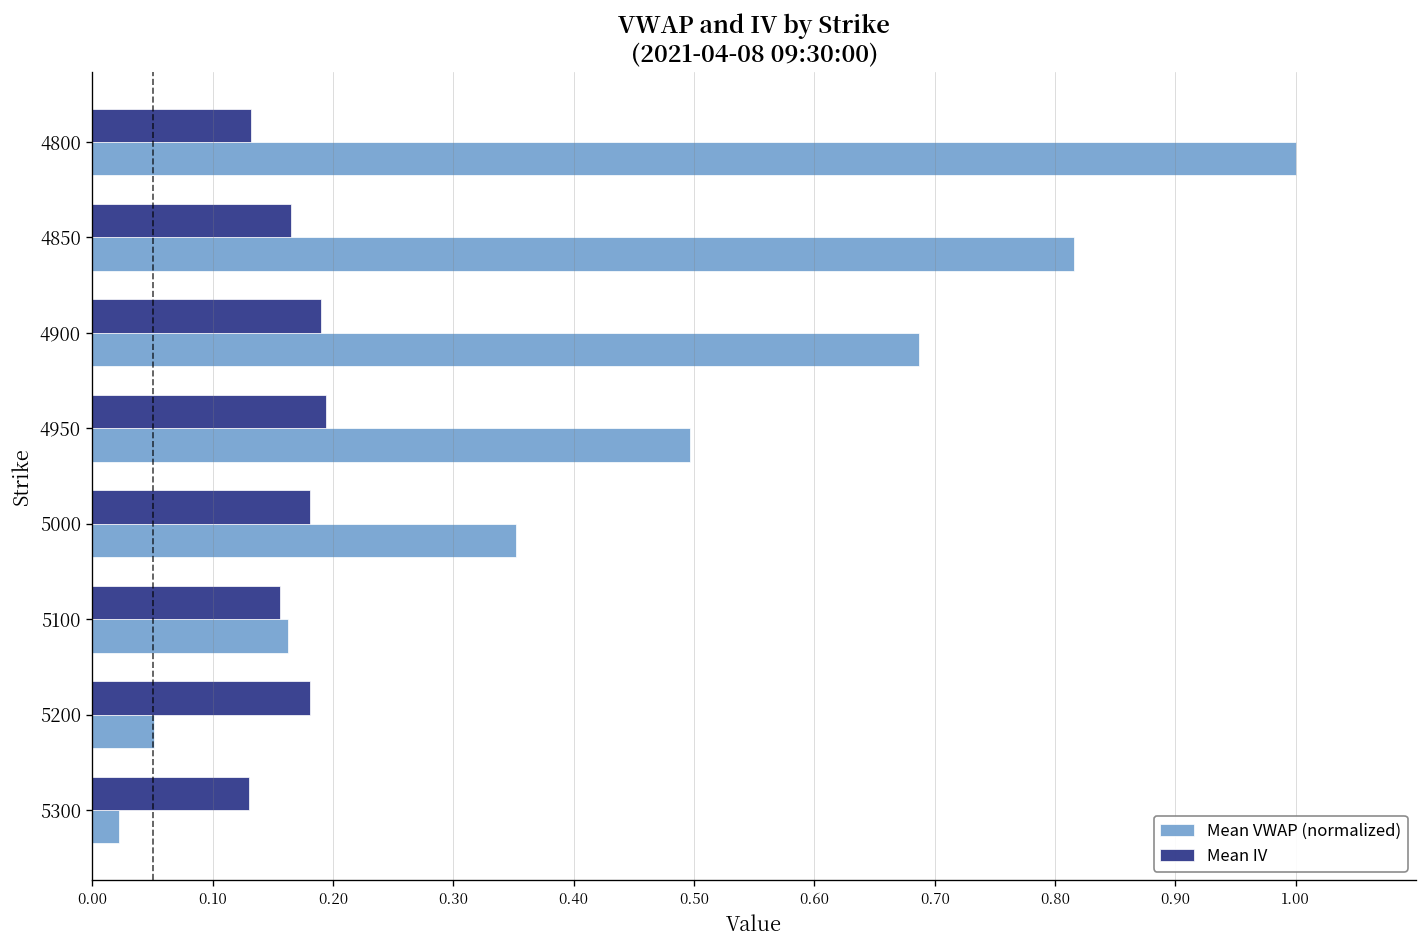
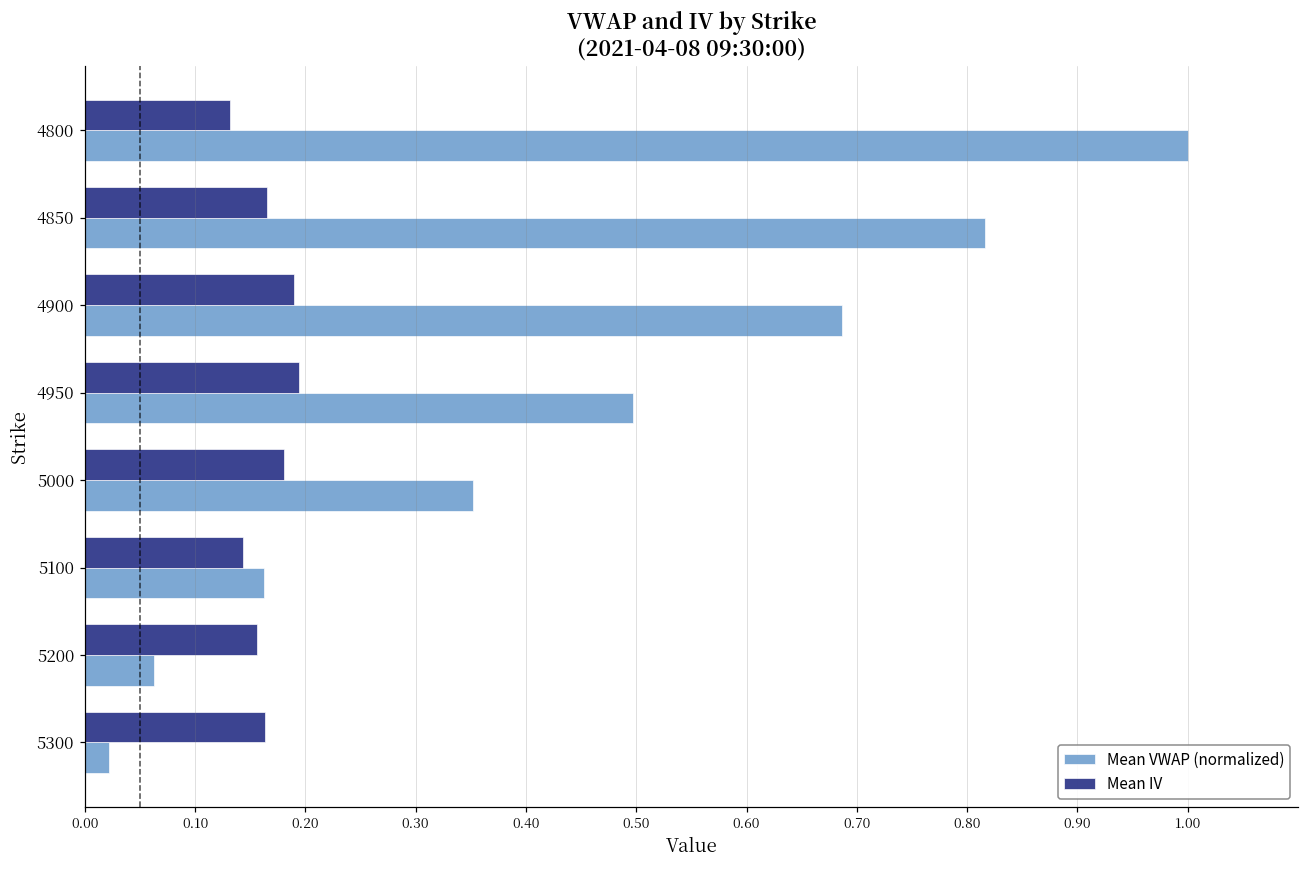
  {
    "Mean VWAP (normalized)": {
      "4800": 1.000,
      "4850": 0.816,
      "4900": 0.687,
      "4950": 0.497,
      "5000": 0.352,
      "5100": 0.162,
-     "5200": 0.051,
+     "5200": 0.063,
      "5300": 0.022
    },
    "Mean IV": {
      "4800": 0.132,
      "4850": 0.165,
      "4900": 0.190,
      "4950": 0.194,
      "5000": 0.181,
-     "5100": 0.156,
-     "5200": 0.181,
-     "5300": 0.130
+     "5100": 0.143,
+     "5200": 0.156,
+     "5300": 0.163
    }
  }
